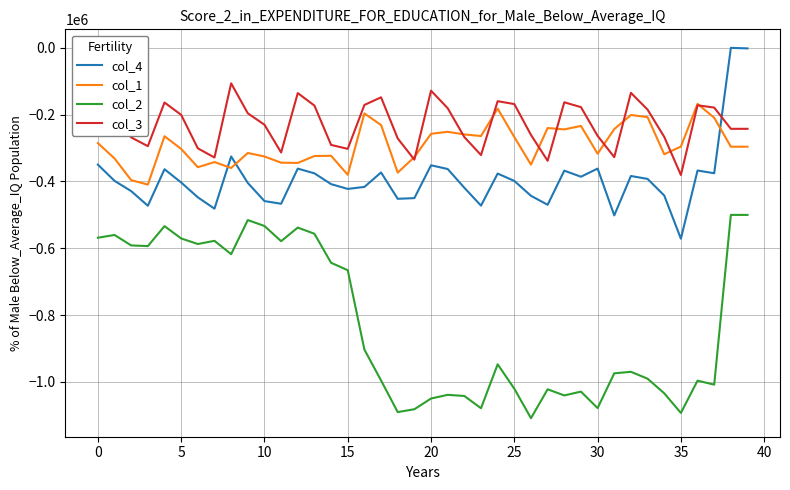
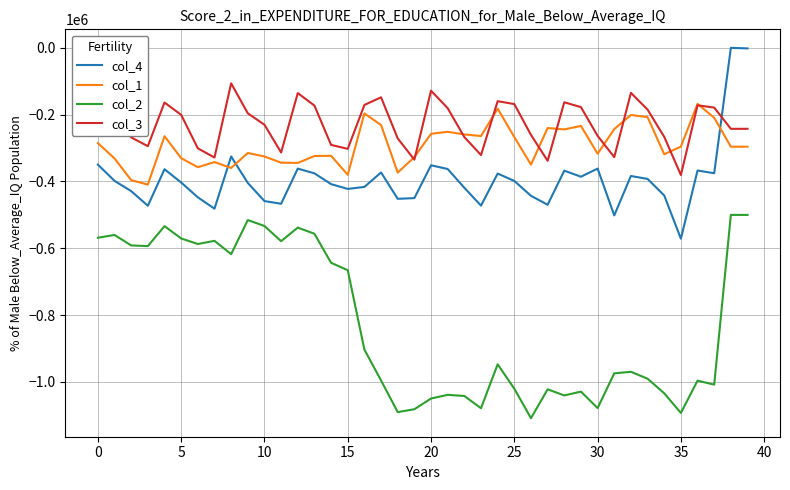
  {
    "col_4": {
      "0": -350000,
      "5": -400000,
      "10": -460000,
      "15": -420000,
      "20": -350000,
      "25": -400000,
      "30": -360000,
      "35": -570000
    },
    "col_1": {
      "0": -290000,
-     "5": -300000,
+     "5": -330000,
      "10": -330000,
      "15": -380000,
      "20": -260000,
      "25": -270000,
      "30": -320000,
      "35": -300000
    },
    "col_2": {
      "0": -570000,
      "5": -570000,
      "10": -530000,
      "15": -670000,
      "20": -1050000,
      "25": -1020000,
      "30": -1080000,
      "35": -1090000
    },
    "col_3": {
      "5": -200000,
      "10": -230000,
      "15": -300000,
      "20": -130000,
      "25": -170000,
      "30": -260000,
      "35": -380000
    }
  }
